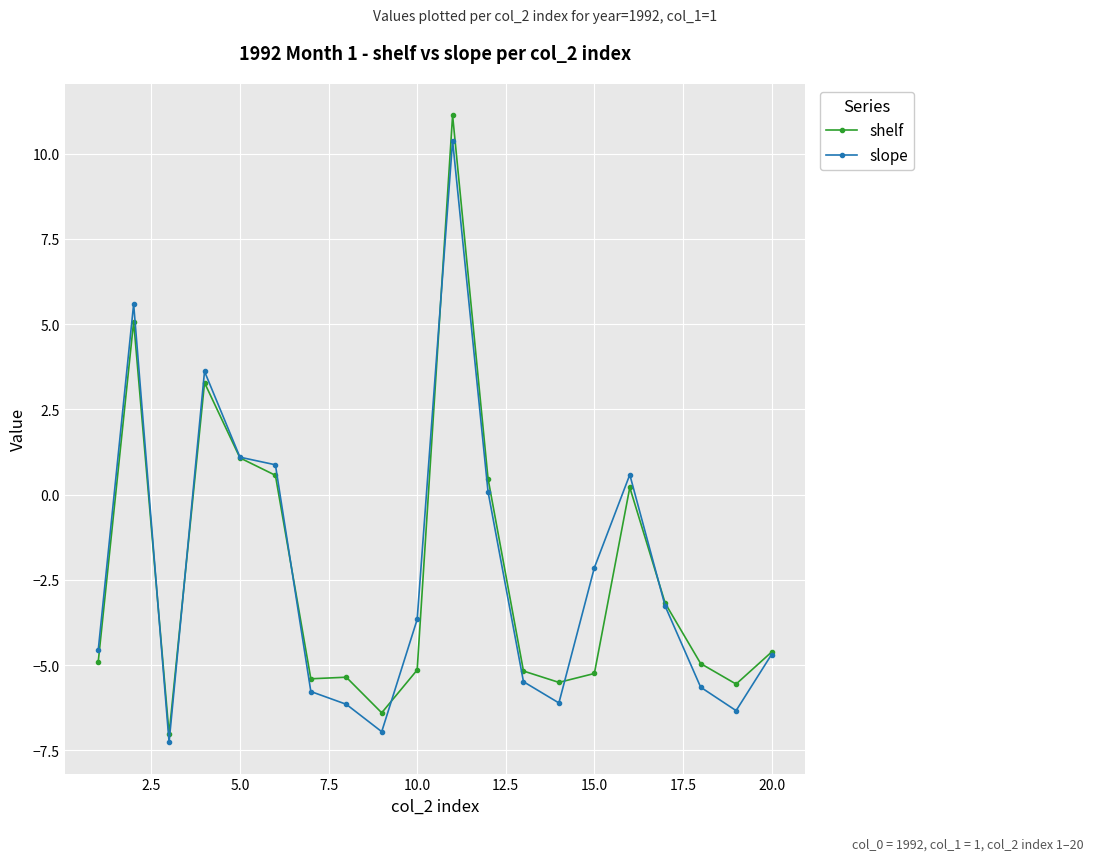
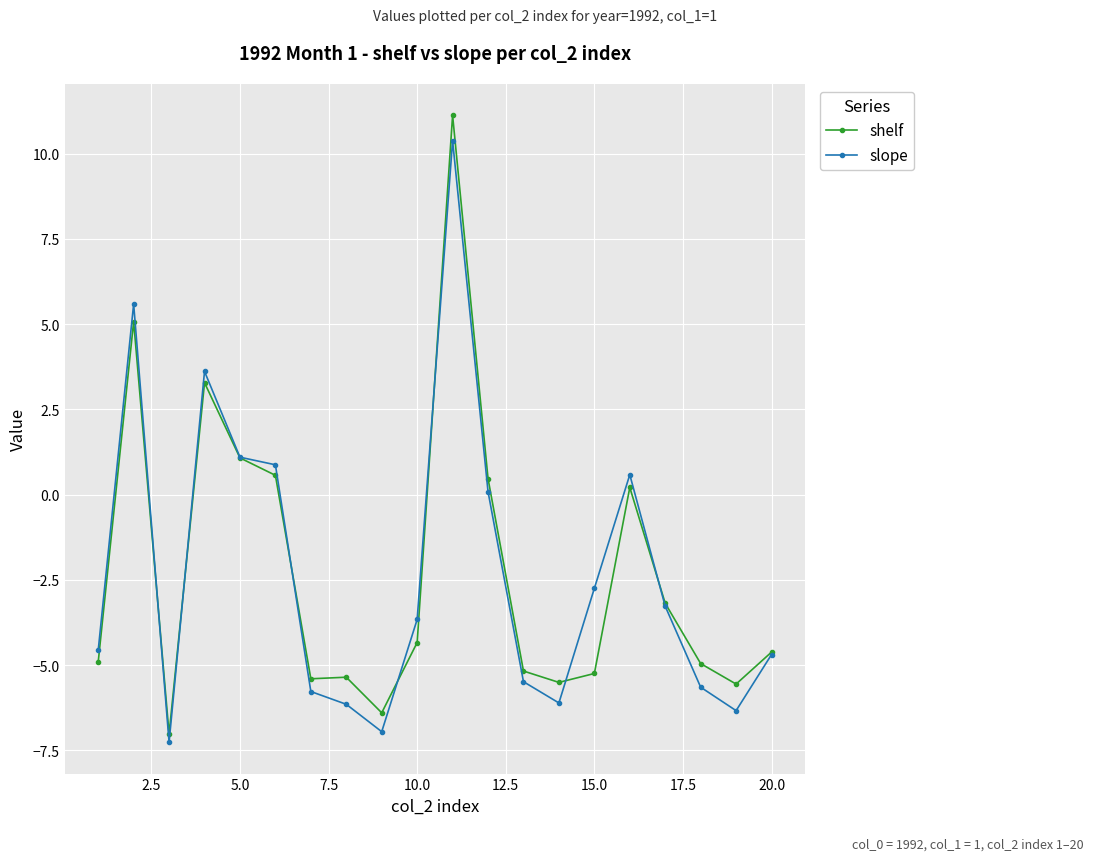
  {
    "shelf": {
-     "10.0": -5.1,
+     "10.0": -4.3,
      "15.0": -5.2
    },
    "slope": {
      "10.0": -3.7,
-     "15.0": -2.1
+     "15.0": -2.8
    }
  }
